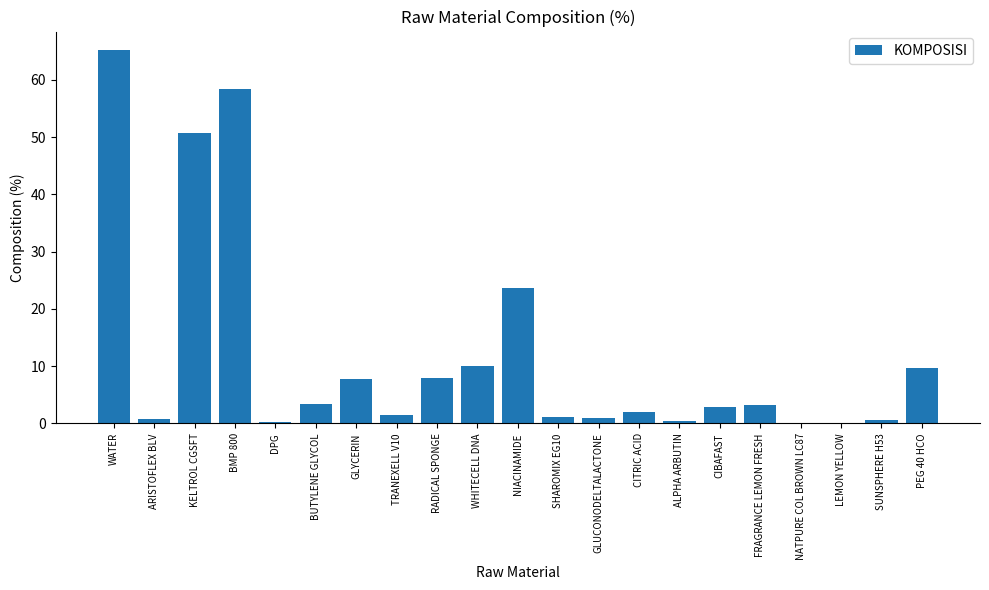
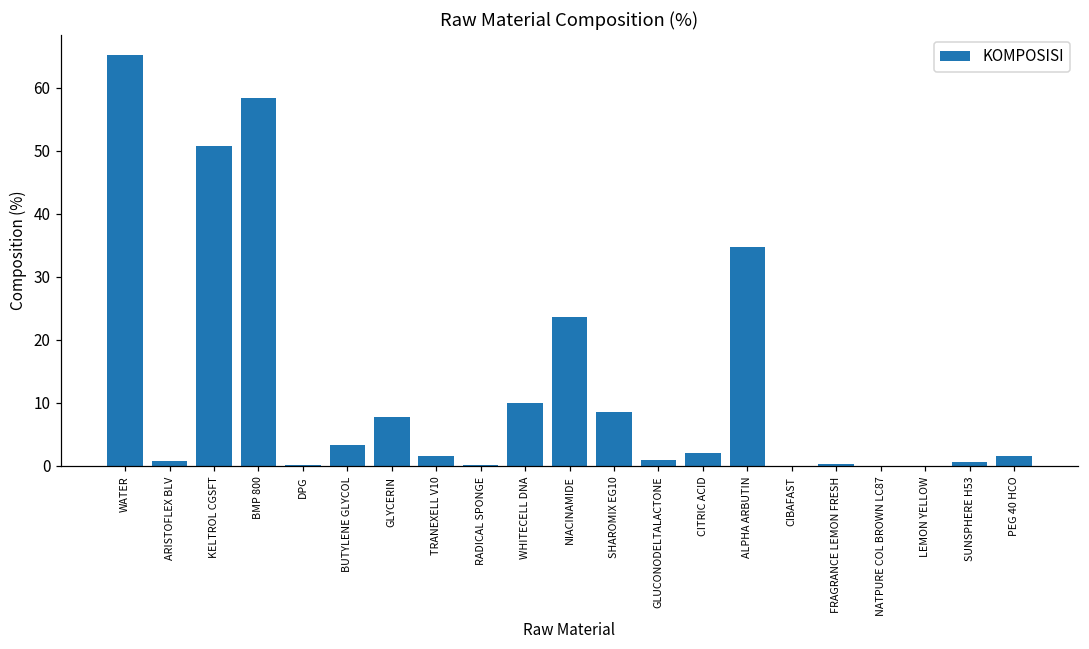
  {
    "WATER": 65,
    "ARISTOFLEX BLV": 1,
    "KELTROL CGSFT": 51,
    "BMP 800": 58,
    "BUTYLENE GLYCOL": 3,
    "GLYCERIN": 8,
    "TRANEXELL V10": 2,
-   "RADICAL SPONGE": 8,
+   "RADICAL SPONGE": 0,
    "WHITECELL DNA": 10,
    "NIACINAMIDE": 24,
-   "SHAROMIX EG10": 1,
+   "SHAROMIX EG10": 9,
    "GLUCONODELTALACTONE": 1,
    "CITRIC ACID": 2,
-   "ALPHA ARBUTIN": 1,
-   "CIBAFAST": 3,
-   "FRAGRANCE LEMON FRESH": 3,
+   "ALPHA ARBUTIN": 35,
+   "CIBAFAST": 0,
+   "FRAGRANCE LEMON FRESH": 0,
    "SUNSPHERE H53": 1,
-   "PEG 40 HCO": 10
+   "PEG 40 HCO": 2
  }
